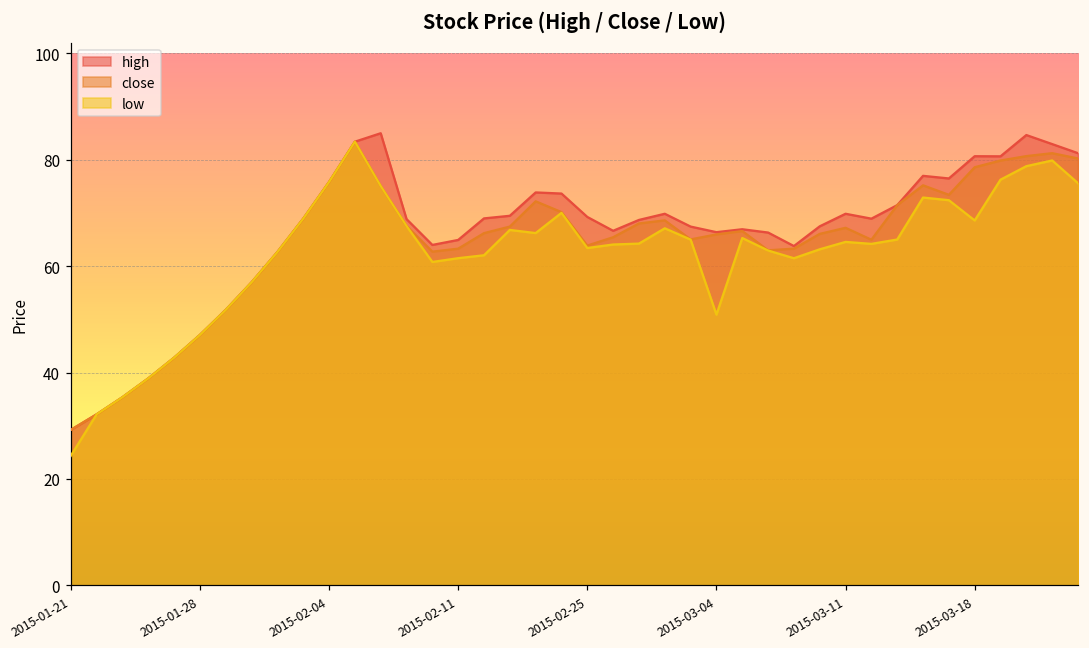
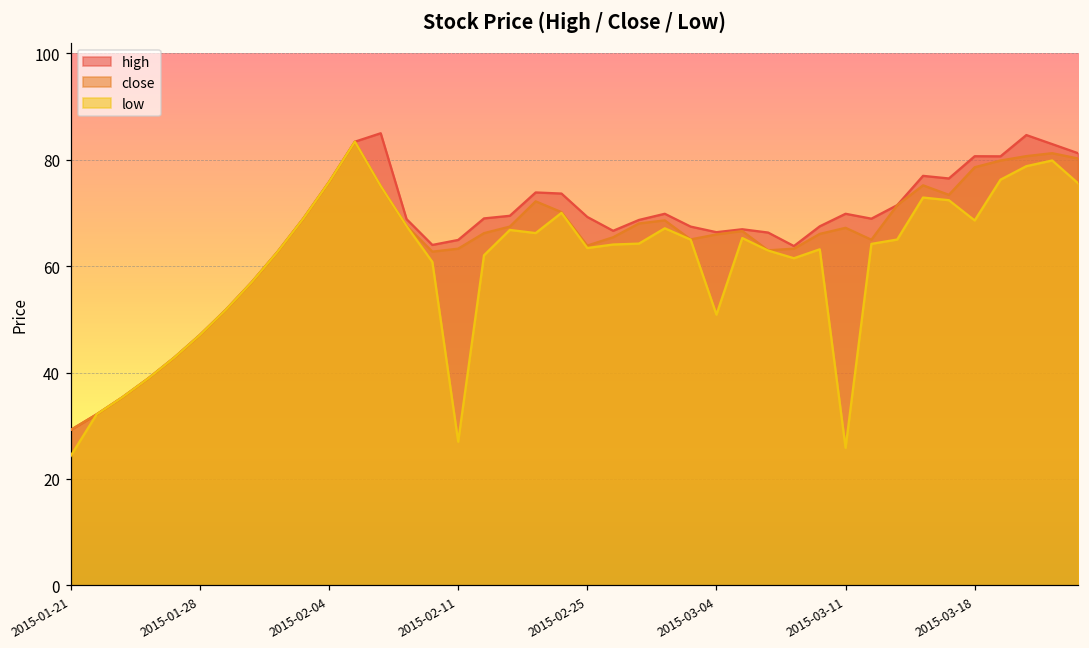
  {
    "low": {
      "2015-01-21": 24,
-     "2015-02-11": 62,
+     "2015-02-11": 27,
      "2015-03-04": 51,
-     "2015-03-11": 65,
+     "2015-03-11": 26,
      "2015-03-18": 69
    }
  }
